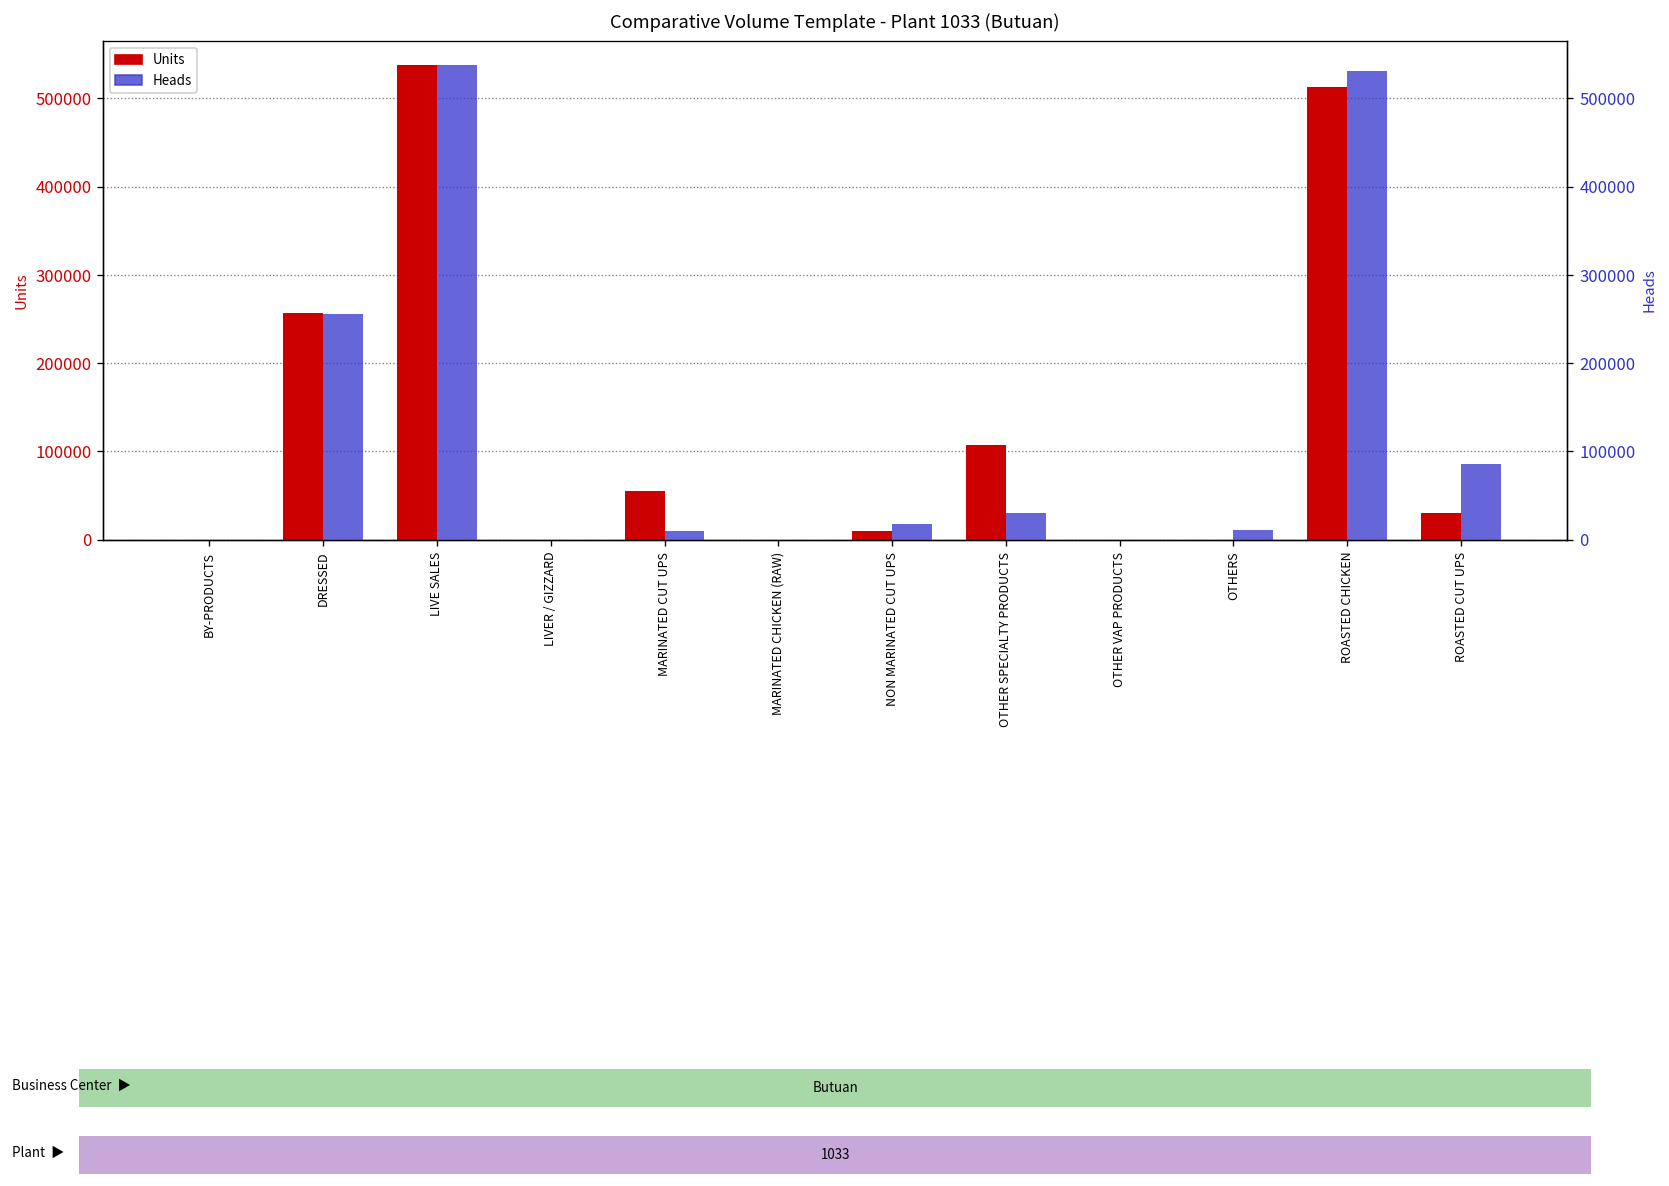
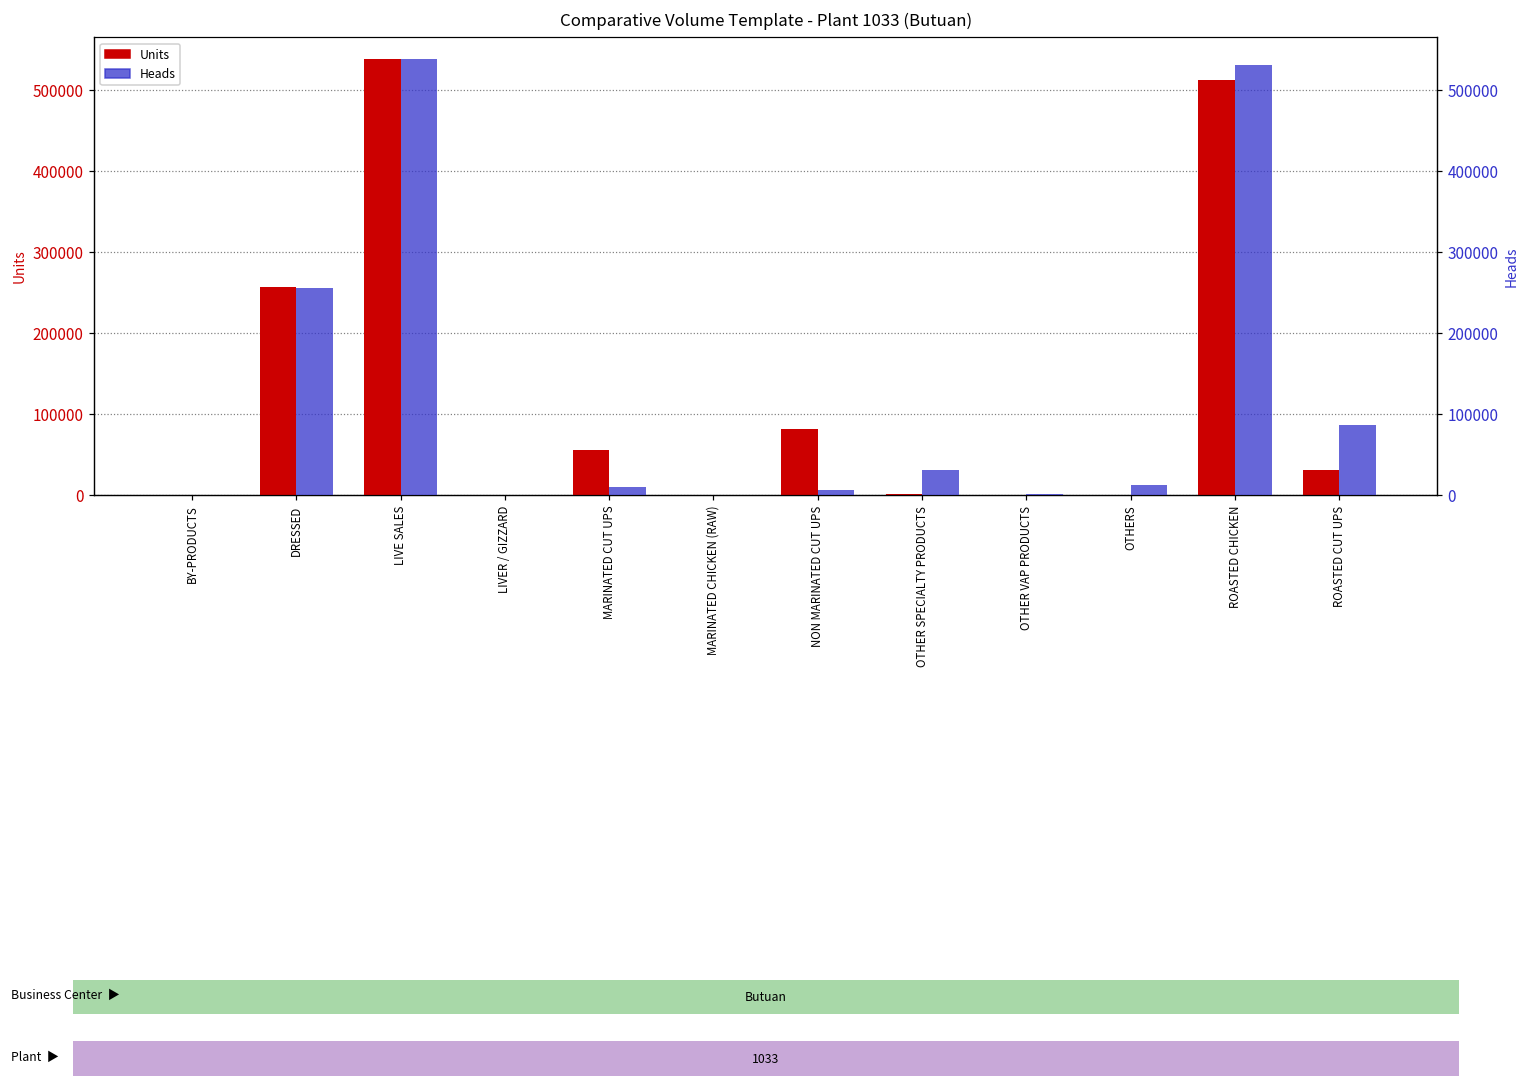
  {
    "Units": {
      "BY-PRODUCTS": 0,
      "DRESSED": 260000,
      "LIVE SALES": 540000,
      "LIVER / GIZZARD": 0,
      "MARINATED CUT UPS": 60000,
-     "NON MARINATED CUT UPS": 10000,
-     "OTHER SPECIALTY PRODUCTS": 110000,
+     "NON MARINATED CUT UPS": 80000,
+     "OTHER SPECIALTY PRODUCTS": 0,
      "OTHERS": 0,
      "ROASTED CHICKEN": 510000,
      "ROASTED CUT UPS": 30000
    },
    "Heads": {
      "BY-PRODUCTS": 0,
      "DRESSED": 260000,
      "LIVE SALES": 540000,
      "LIVER / GIZZARD": 0,
      "MARINATED CUT UPS": 10000,
-     "NON MARINATED CUT UPS": 20000,
+     "NON MARINATED CUT UPS": 10000,
      "OTHER SPECIALTY PRODUCTS": 30000,
      "OTHERS": 10000,
      "ROASTED CHICKEN": 530000,
      "ROASTED CUT UPS": 90000
    }
  }
